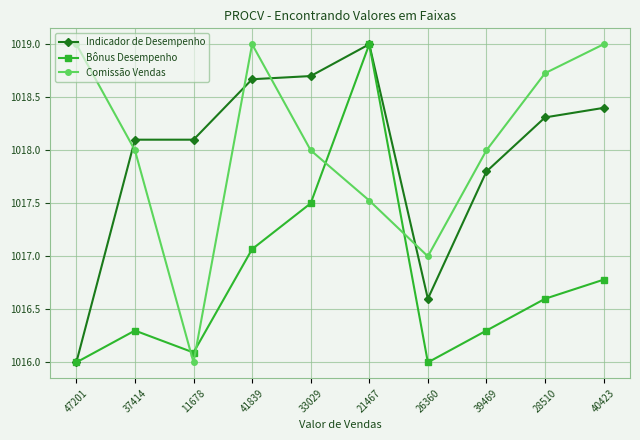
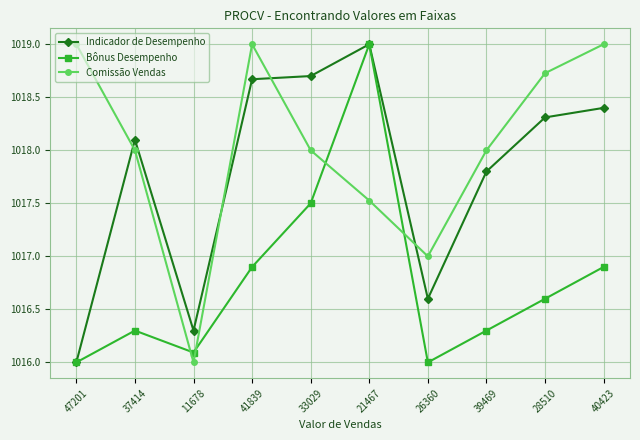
  {
    "Indicador de Desempenho": {
      "37414": 1018.10,
-     "11678": 1018.10,
+     "11678": 1016.30,
      "41839": 1018.67,
      "33029": 1018.70,
      "26360": 1016.60,
      "39469": 1017.80,
      "28510": 1018.31,
      "40423": 1018.40
    },
    "Bônus Desempenho": {
      "37414": 1016.30,
      "11678": 1016.09,
-     "41839": 1017.07,
+     "41839": 1016.90,
      "33029": 1017.50,
      "26360": 1016.00,
      "39469": 1016.30,
      "28510": 1016.60,
-     "40423": 1016.78
+     "40423": 1016.90
    },
    "Comissão Vendas": {
      "37414": 1018.00,
      "11678": 1016.00,
      "41839": 1019.00,
      "33029": 1018.00,
      "21467": 1017.53,
      "26360": 1017.00,
      "39469": 1018.00,
      "28510": 1018.73,
      "40423": 1019.00
    }
  }
